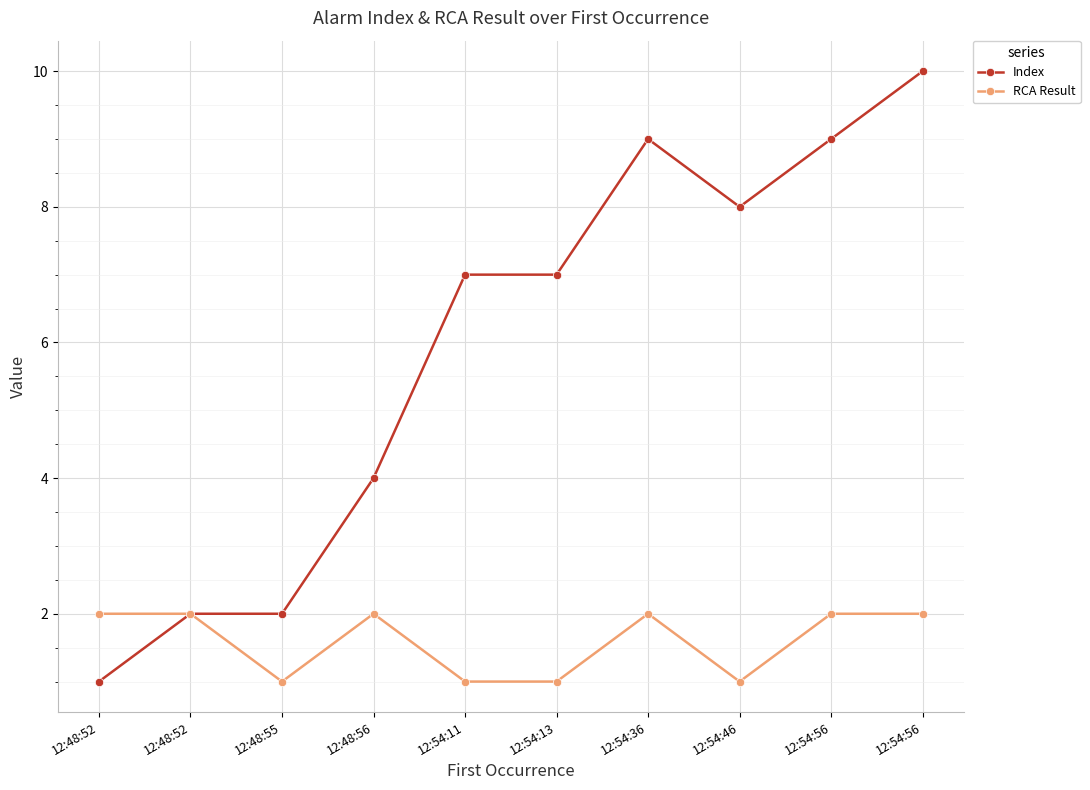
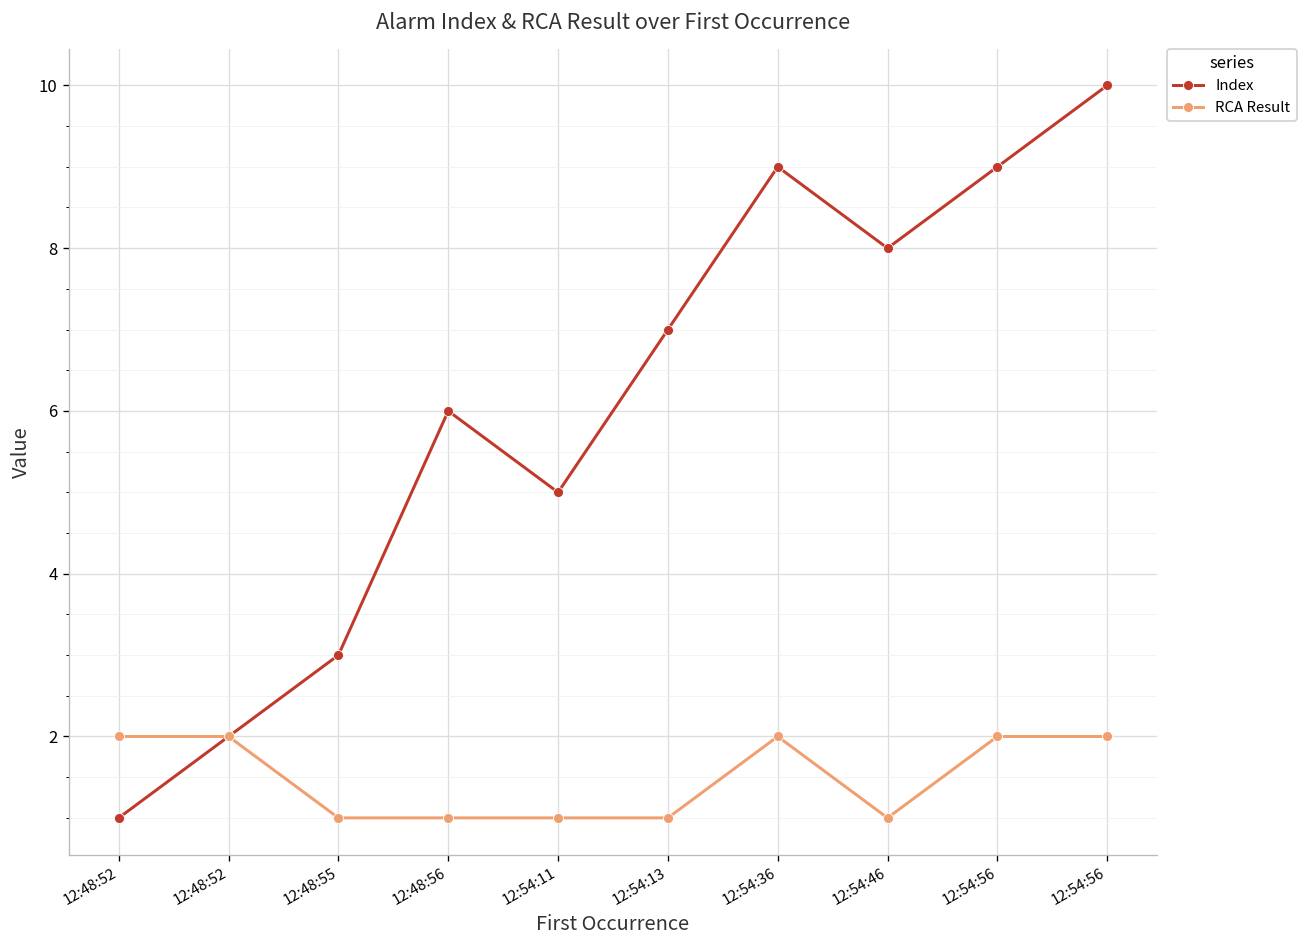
  {
    "Index": {
-     "12:48:55": 2,
-     "12:48:56": 4,
-     "12:54:11": 7,
+     "12:48:55": 3,
+     "12:48:56": 6,
+     "12:54:11": 5,
      "12:54:13": 7,
      "12:54:36": 9,
      "12:54:46": 8
    },
    "RCA Result": {
      "12:48:55": 1,
-     "12:48:56": 2,
+     "12:48:56": 1,
      "12:54:11": 1,
      "12:54:13": 1,
      "12:54:36": 2,
      "12:54:46": 1
    }
  }
